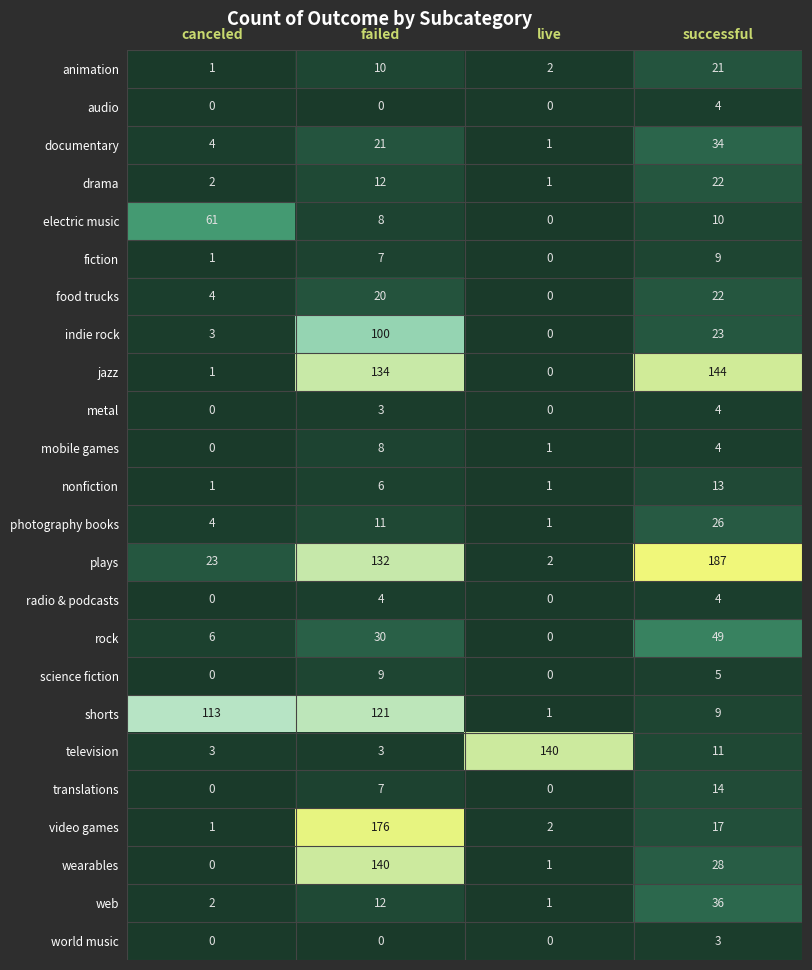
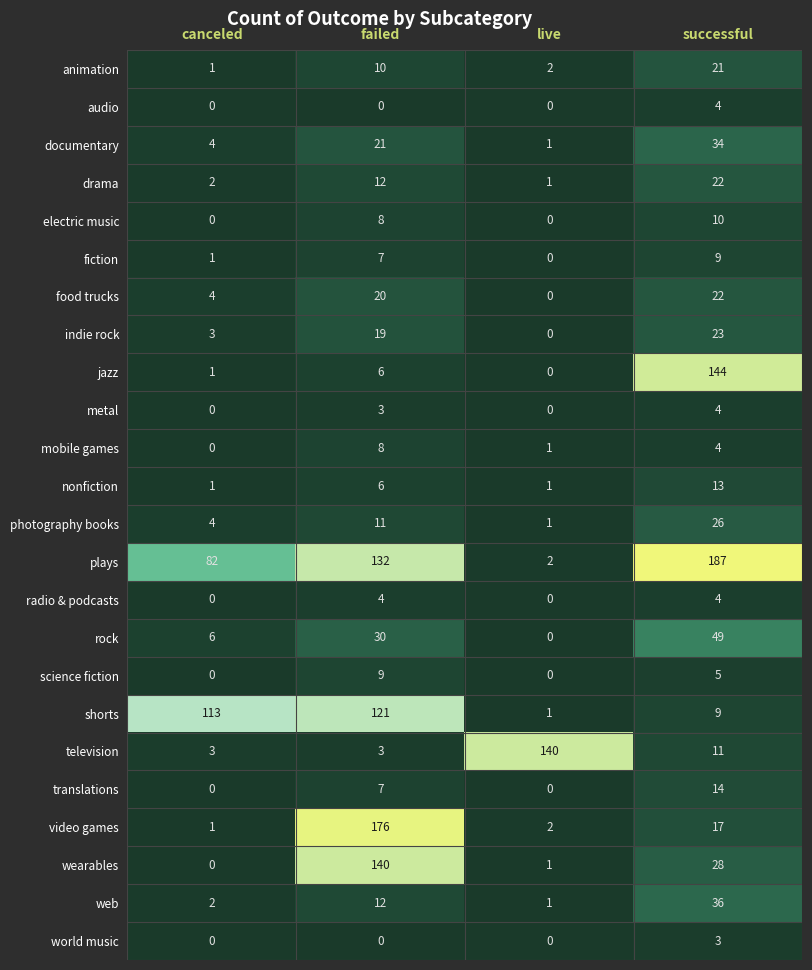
  {
    "animation": {
      "canceled": 1,
      "failed": 10,
      "live": 2,
      "successful": 21
    },
    "audio": {
      "canceled": 0,
      "failed": 0,
      "live": 0,
      "successful": 4
    },
    "documentary": {
      "canceled": 4,
      "failed": 21,
      "live": 1,
      "successful": 34
    },
    "drama": {
      "canceled": 2,
      "failed": 12,
      "live": 1,
      "successful": 22
    },
    "electric music": {
-     "canceled": 61,
+     "canceled": 0,
      "failed": 8,
      "live": 0,
      "successful": 10
    },
    "fiction": {
      "canceled": 1,
      "failed": 7,
      "live": 0,
      "successful": 9
    },
    "food trucks": {
      "canceled": 4,
      "failed": 20,
      "live": 0,
      "successful": 22
    },
    "indie rock": {
      "canceled": 3,
-     "failed": 100,
+     "failed": 19,
      "live": 0,
      "successful": 23
    },
    "jazz": {
      "canceled": 1,
-     "failed": 134,
+     "failed": 6,
      "live": 0,
      "successful": 144
    },
    "metal": {
      "canceled": 0,
      "failed": 3,
      "live": 0,
      "successful": 4
    },
    "mobile games": {
      "canceled": 0,
      "failed": 8,
      "live": 1,
      "successful": 4
    },
    "nonfiction": {
      "canceled": 1,
      "failed": 6,
      "live": 1,
      "successful": 13
    },
    "photography books": {
      "canceled": 4,
      "failed": 11,
      "live": 1,
      "successful": 26
    },
    "plays": {
-     "canceled": 23,
+     "canceled": 82,
      "failed": 132,
      "live": 2,
      "successful": 187
    },
    "radio & podcasts": {
      "canceled": 0,
      "failed": 4,
      "live": 0,
      "successful": 4
    },
    "rock": {
      "canceled": 6,
      "failed": 30,
      "live": 0,
      "successful": 49
    },
    "science fiction": {
      "canceled": 0,
      "failed": 9,
      "live": 0,
      "successful": 5
    },
    "shorts": {
      "canceled": 113,
      "failed": 121,
      "live": 1,
      "successful": 9
    },
    "television": {
      "canceled": 3,
      "failed": 3,
      "live": 140,
      "successful": 11
    },
    "translations": {
      "canceled": 0,
      "failed": 7,
      "live": 0,
      "successful": 14
    },
    "video games": {
      "canceled": 1,
      "failed": 176,
      "live": 2,
      "successful": 17
    },
    "wearables": {
      "canceled": 0,
      "failed": 140,
      "live": 1,
      "successful": 28
    },
    "web": {
      "canceled": 2,
      "failed": 12,
      "live": 1,
      "successful": 36
    },
    "world music": {
      "canceled": 0,
      "failed": 0,
      "live": 0,
      "successful": 3
    }
  }
